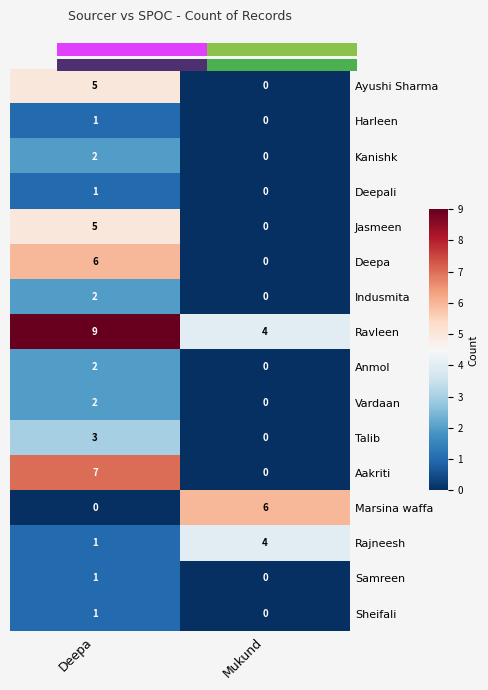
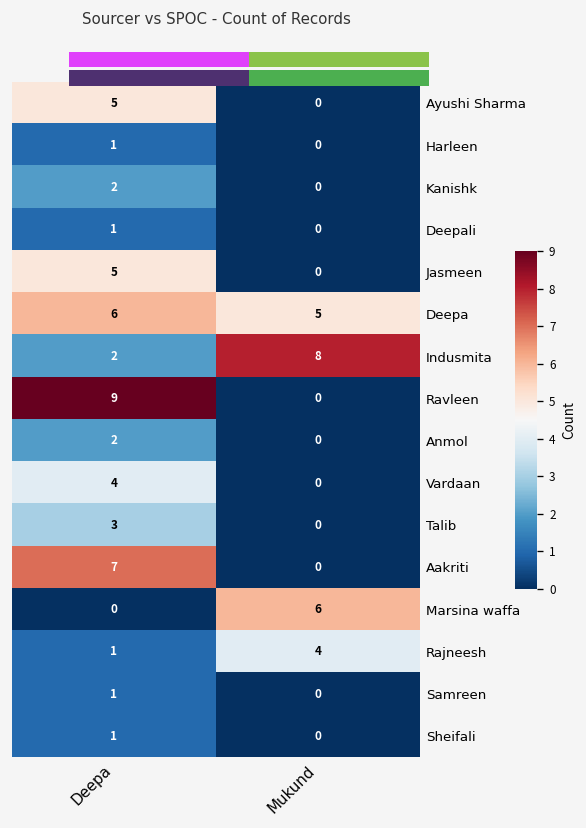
  {
    "Sourcer vs SPOC - Count of Records": {
      "Ayushi Sharma": {
        "Deepa": 5,
        "Mukund": 0
      },
      "Harleen": {
        "Deepa": 1,
        "Mukund": 0
      },
      "Kanishk": {
        "Deepa": 2,
        "Mukund": 0
      },
      "Deepali": {
        "Deepa": 1,
        "Mukund": 0
      },
      "Jasmeen": {
        "Deepa": 5,
        "Mukund": 0
      },
      "Deepa": {
        "Deepa": 6,
-       "Mukund": 0
+       "Mukund": 5
      },
      "Indusmita": {
        "Deepa": 2,
-       "Mukund": 0
+       "Mukund": 8
      },
      "Ravleen": {
        "Deepa": 9,
-       "Mukund": 4
+       "Mukund": 0
      },
      "Anmol": {
        "Deepa": 2,
        "Mukund": 0
      },
      "Vardaan": {
-       "Deepa": 2,
+       "Deepa": 4,
        "Mukund": 0
      },
      "Talib": {
        "Deepa": 3,
        "Mukund": 0
      },
      "Aakriti": {
        "Deepa": 7,
        "Mukund": 0
      },
      "Marsina waffa": {
        "Deepa": 0,
        "Mukund": 6
      },
      "Rajneesh": {
        "Deepa": 1,
        "Mukund": 4
      },
      "Samreen": {
        "Deepa": 1,
        "Mukund": 0
      },
      "Sheifali": {
        "Deepa": 1,
        "Mukund": 0
      }
    }
  }
